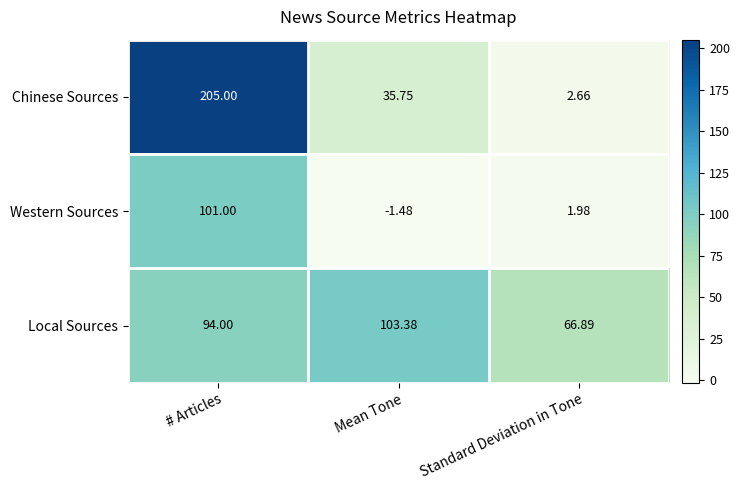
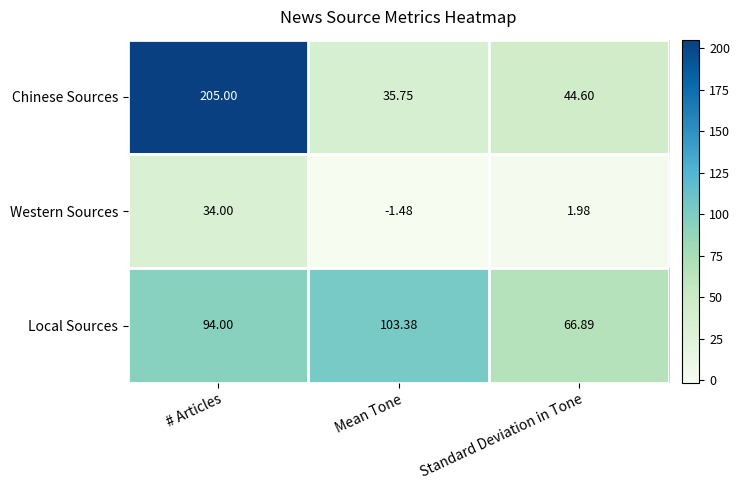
  {
    "Chinese Sources": {
      "# Articles": 205.00,
      "Mean Tone": 35.75,
-     "Standard Deviation in Tone": 2.66
+     "Standard Deviation in Tone": 44.60
    },
    "Western Sources": {
-     "# Articles": 101.00,
+     "# Articles": 34.00,
      "Mean Tone": -1.48,
      "Standard Deviation in Tone": 1.98
    },
    "Local Sources": {
      "# Articles": 94.00,
      "Mean Tone": 103.38,
      "Standard Deviation in Tone": 66.89
    }
  }
